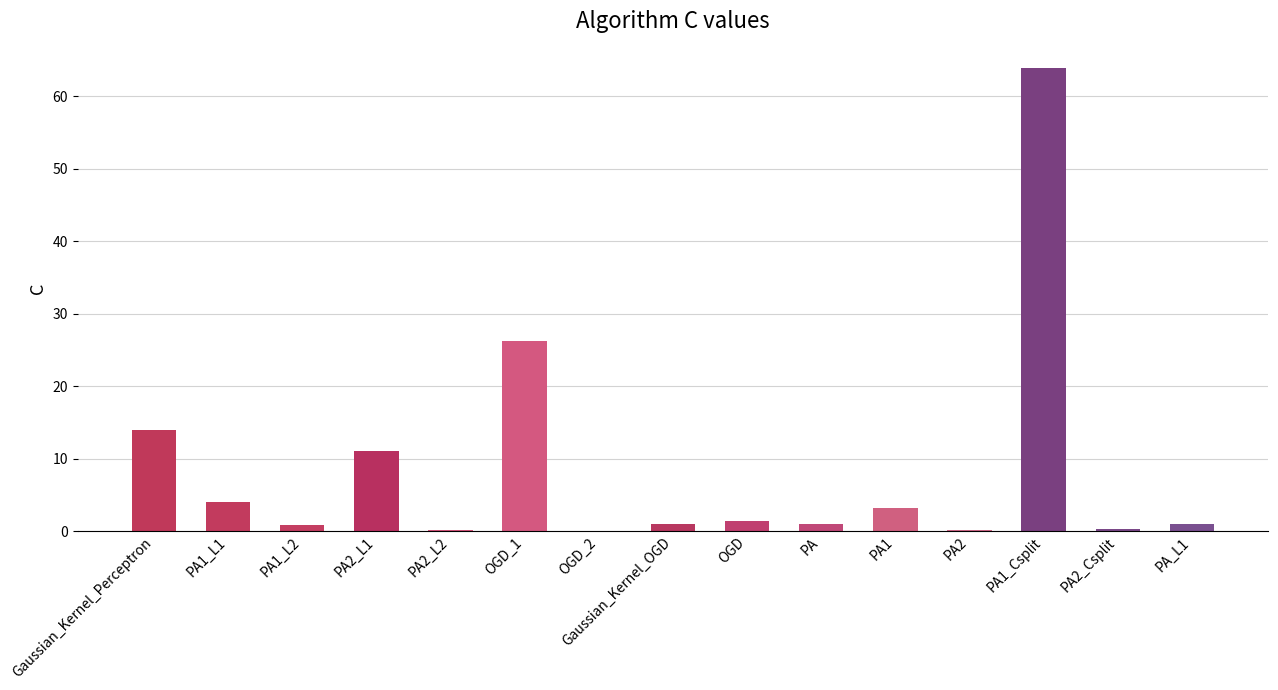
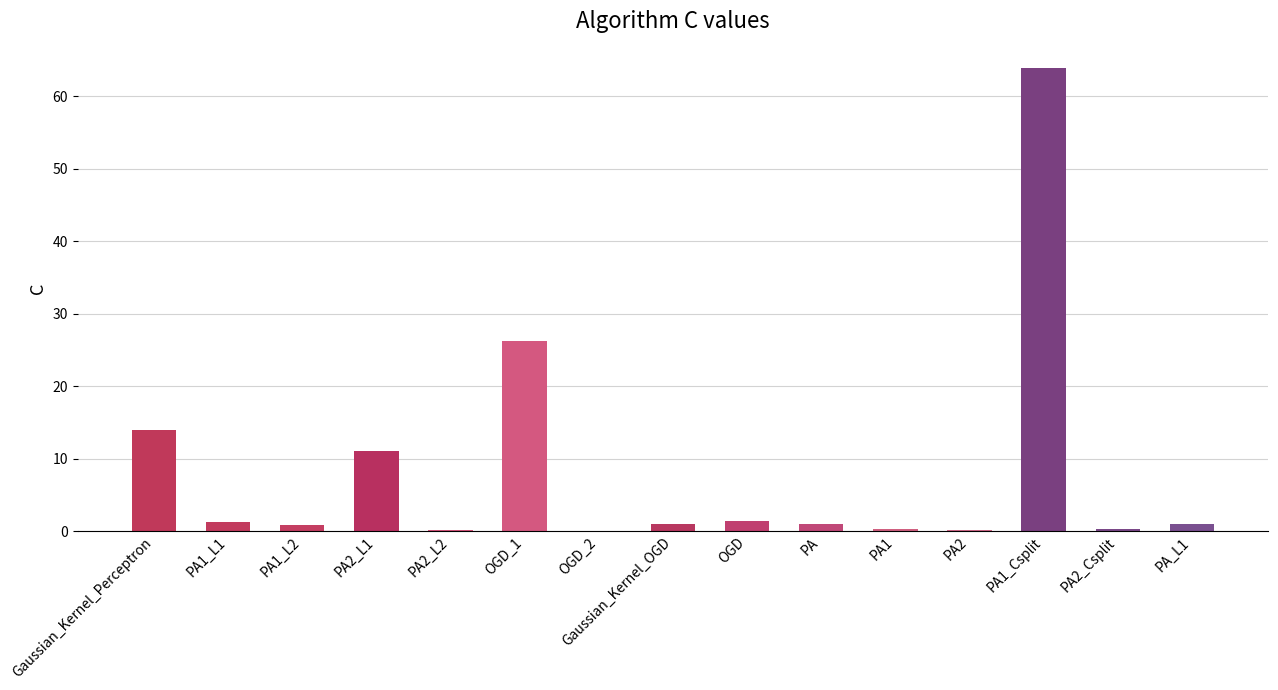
  {
    "Gaussian_Kernel_Perceptron": 14,
-   "PA1_L1": 4,
+   "PA1_L1": 1,
    "PA1_L2": 1,
    "PA2_L1": 11,
    "OGD_1": 26,
    "Gaussian_Kernel_OGD": 1,
    "OGD": 1,
    "PA": 1,
-   "PA1": 3,
+   "PA1": 0,
    "PA1_Csplit": 64,
    "PA_L1": 1
  }
